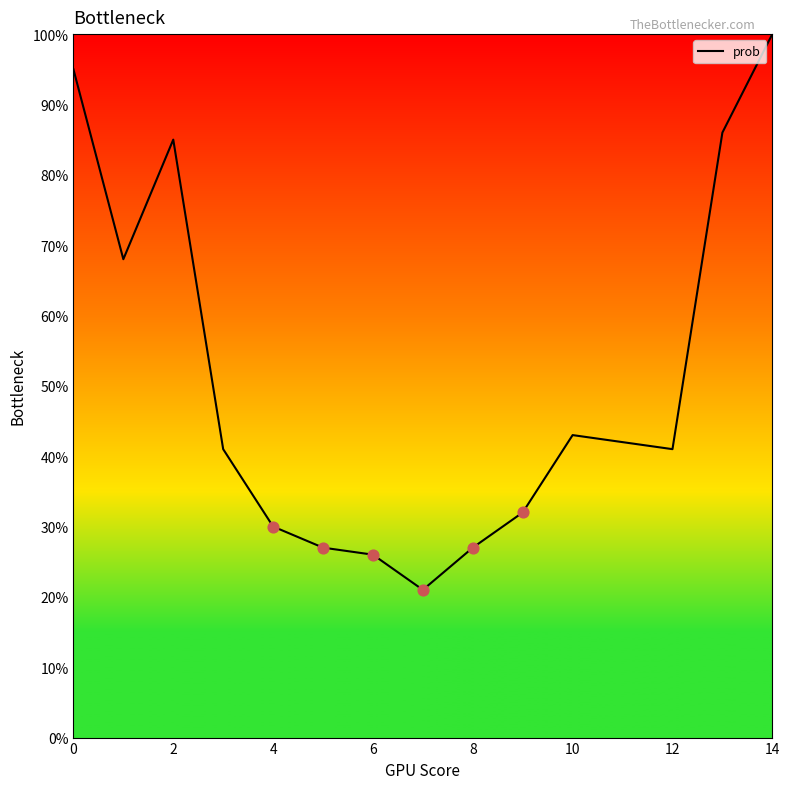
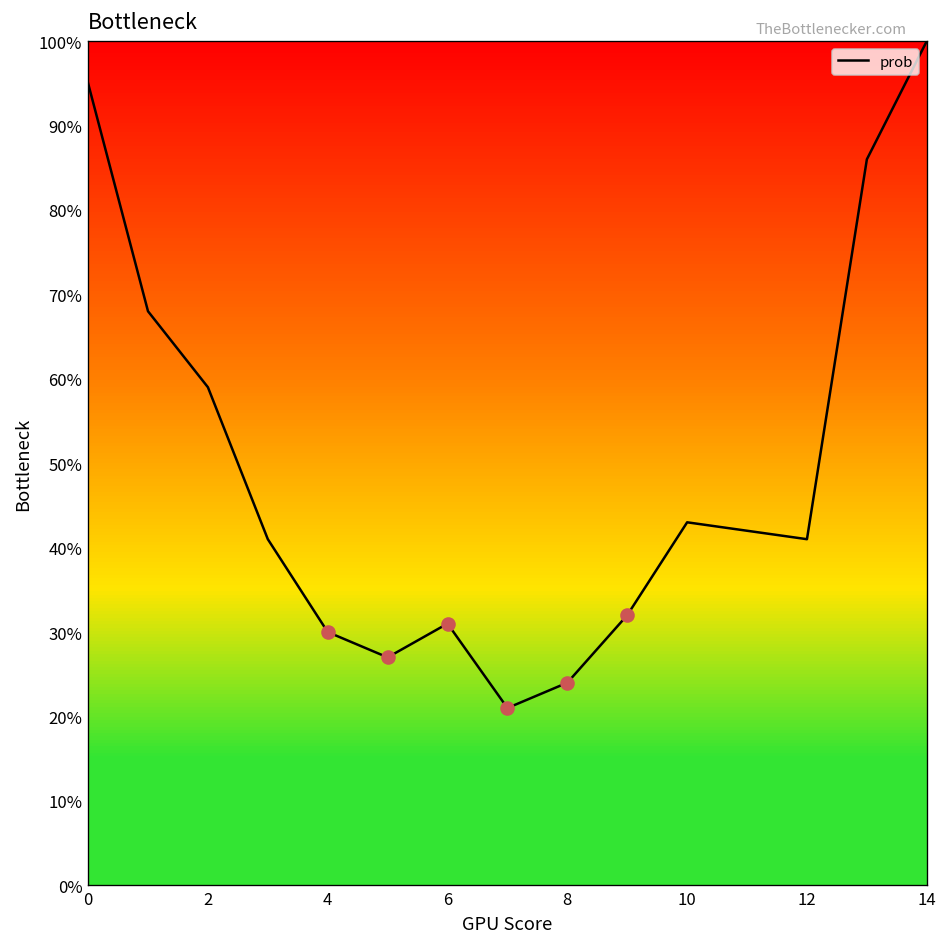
  {
    "prob": {
      "0": "95%",
-     "2": "85%",
-     "6": "26%",
-     "8": "27%",
+     "2": "59%",
+     "6": "31%",
+     "8": "24%",
      "10": "43%",
      "12": "41%",
      "14": "100%"
    }
  }
